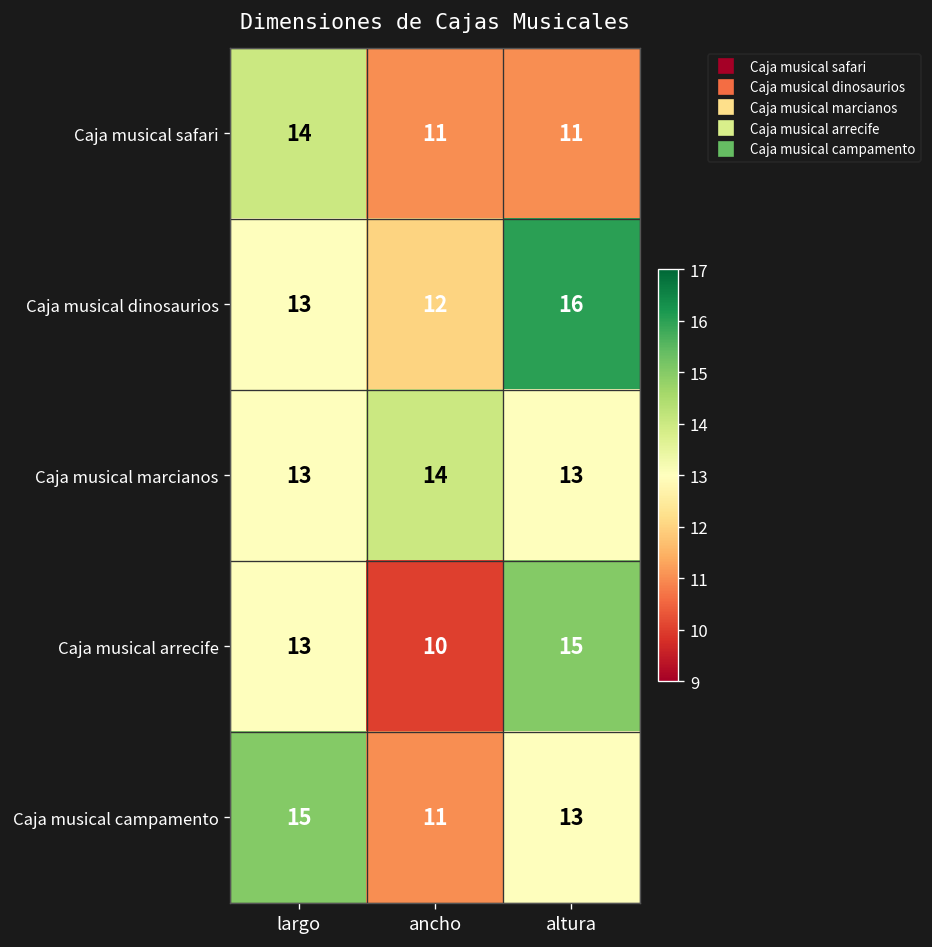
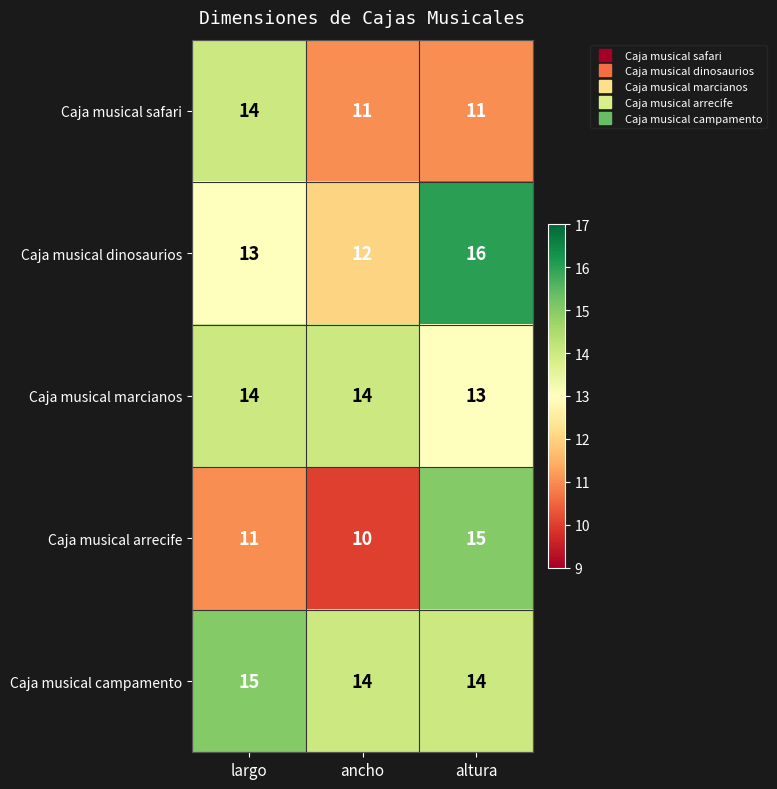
  {
    "Caja musical safari": {
      "largo": 14,
      "ancho": 11,
      "altura": 11
    },
    "Caja musical dinosaurios": {
      "largo": 13,
      "ancho": 12,
      "altura": 16
    },
    "Caja musical marcianos": {
-     "largo": 13,
+     "largo": 14,
      "ancho": 14,
      "altura": 13
    },
    "Caja musical arrecife": {
-     "largo": 13,
+     "largo": 11,
      "ancho": 10,
      "altura": 15
    },
    "Caja musical campamento": {
      "largo": 15,
-     "ancho": 11,
-     "altura": 13
+     "ancho": 14,
+     "altura": 14
    }
  }
